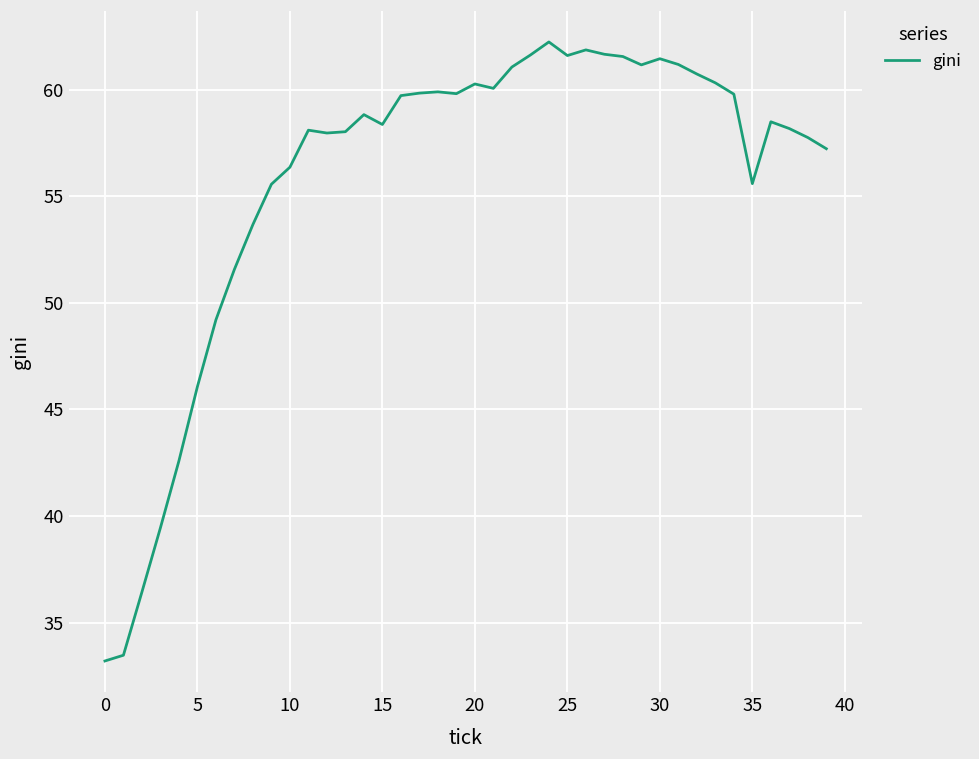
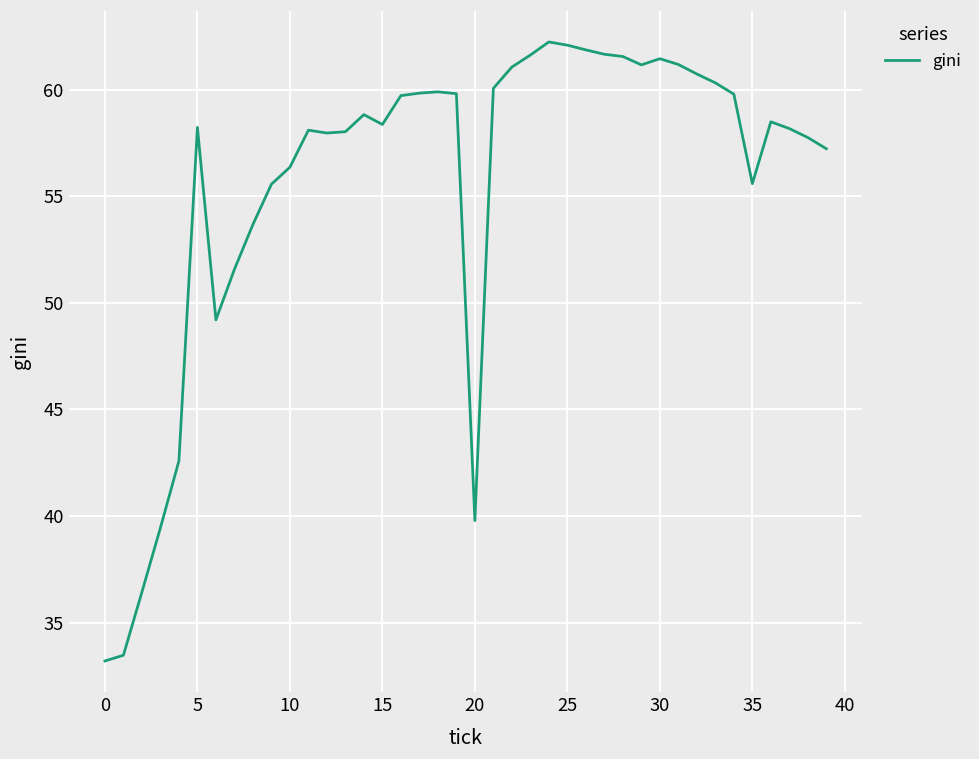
  {
    "0": 33.2,
-   "5": 46.1,
+   "5": 58.2,
    "10": 56.4,
    "15": 58.4,
-   "20": 60.3,
-   "25": 61.6,
+   "20": 39.8,
+   "25": 62.1,
    "30": 61.4,
    "35": 55.6
  }
